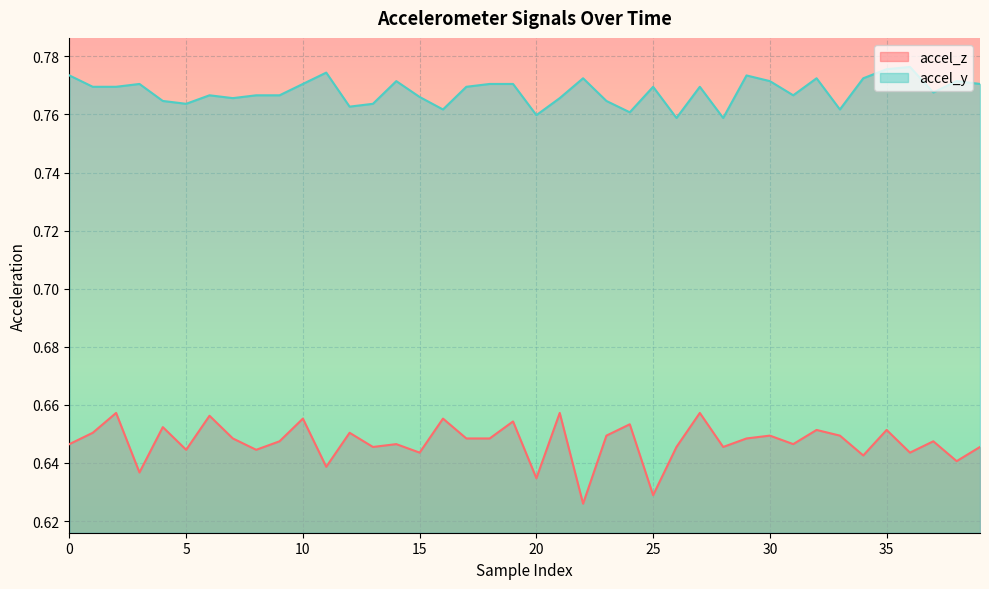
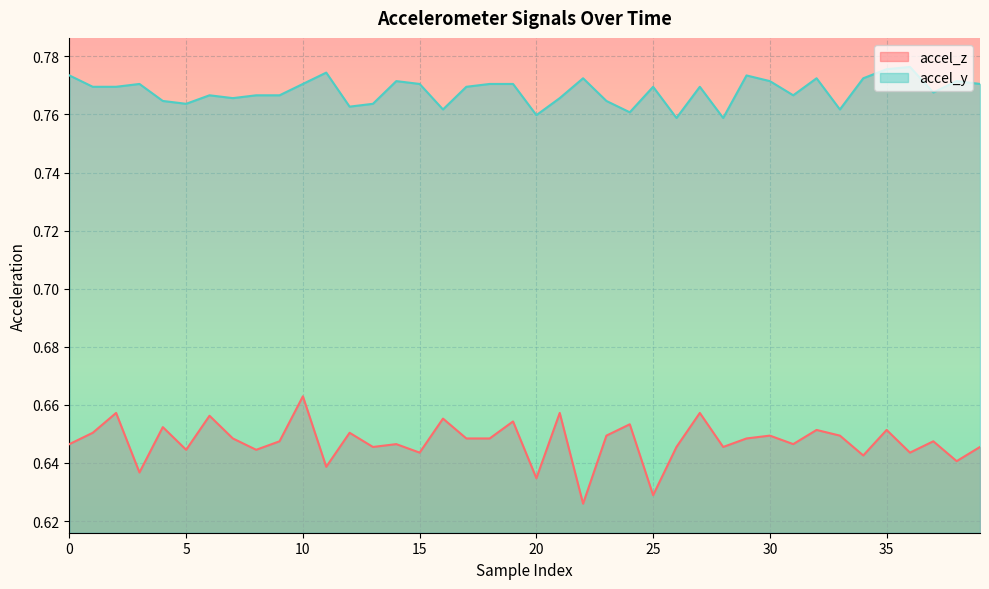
  {
    "accel_z": {
      "0": 0.646,
      "5": 0.645,
-     "10": 0.655,
+     "10": 0.663,
      "15": 0.644,
      "20": 0.635,
      "25": 0.629,
      "30": 0.649,
      "35": 0.651
    },
    "accel_y": {
      "0": 0.773,
      "5": 0.764,
      "10": 0.771,
-     "15": 0.766,
+     "15": 0.771,
      "20": 0.760,
      "25": 0.770,
      "30": 0.771
    }
  }
